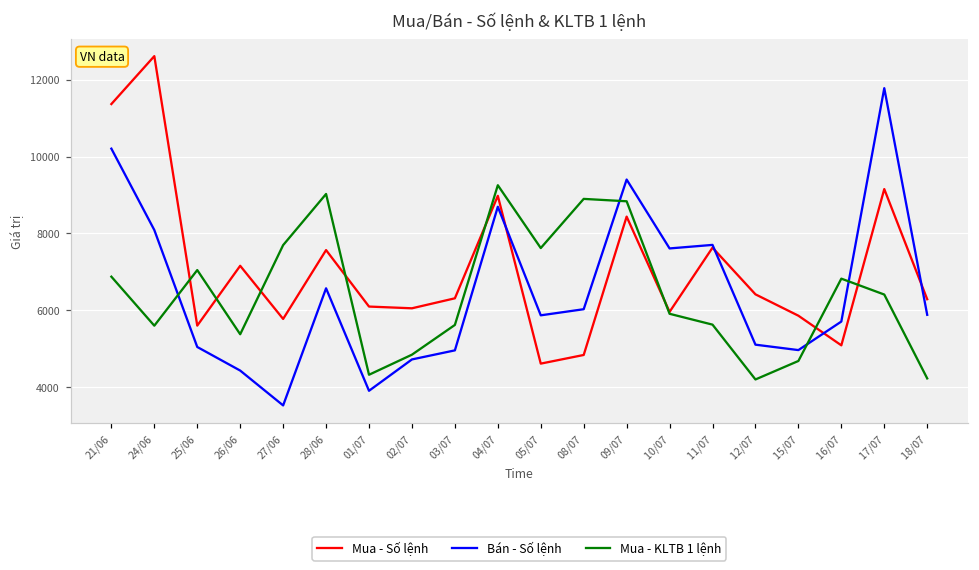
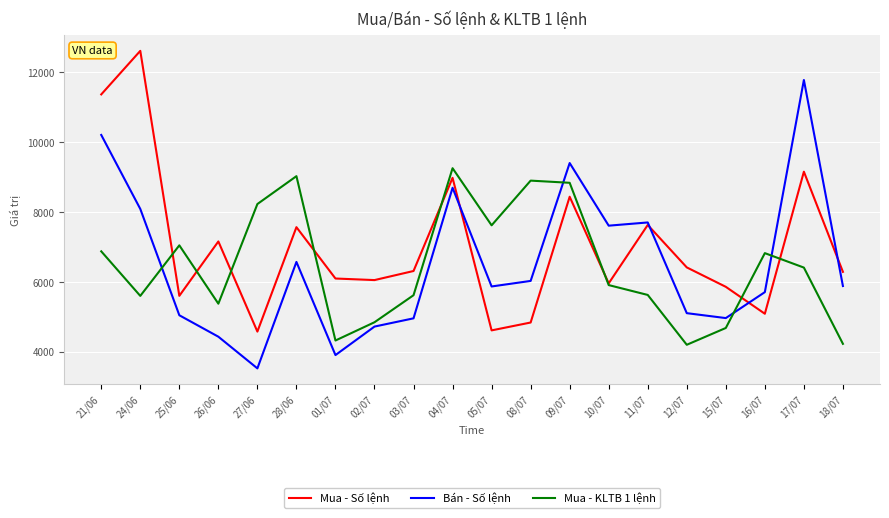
  {
    "Mua - Số lệnh": {
      "21/06": 11400,
      "24/06": 12600,
      "25/06": 5600,
      "26/06": 7200,
-     "27/06": 5800,
+     "27/06": 4600,
      "28/06": 7600,
      "01/07": 6100,
      "02/07": 6100,
      "03/07": 6300,
      "04/07": 9000,
      "05/07": 4600,
      "08/07": 4800,
      "09/07": 8400,
      "12/07": 6400,
      "15/07": 5900,
      "16/07": 5100,
      "17/07": 9200,
      "18/07": 6300
    },
    "Bán - Số lệnh": {
      "21/06": 10200,
      "24/06": 8100,
      "25/06": 5000,
      "26/06": 4400,
      "27/06": 3500,
      "28/06": 6600,
      "01/07": 3900,
      "02/07": 4700,
      "03/07": 5000,
      "04/07": 8700,
      "05/07": 5900,
      "08/07": 6000,
      "09/07": 9400,
      "10/07": 7600,
      "12/07": 5100,
      "15/07": 5000,
      "16/07": 5700,
      "17/07": 11800,
      "18/07": 5900
    },
    "Mua - KLTB 1 lệnh": {
      "21/06": 6900,
      "24/06": 5600,
      "25/06": 7000,
      "26/06": 5400,
-     "27/06": 7700,
+     "27/06": 8200,
      "28/06": 9000,
      "01/07": 4300,
      "02/07": 4800,
      "03/07": 5600,
      "04/07": 9300,
      "05/07": 7600,
      "08/07": 8900,
      "09/07": 8800,
      "11/07": 5600,
      "12/07": 4200,
      "15/07": 4700,
      "16/07": 6800,
      "17/07": 6400,
      "18/07": 4200
    }
  }
